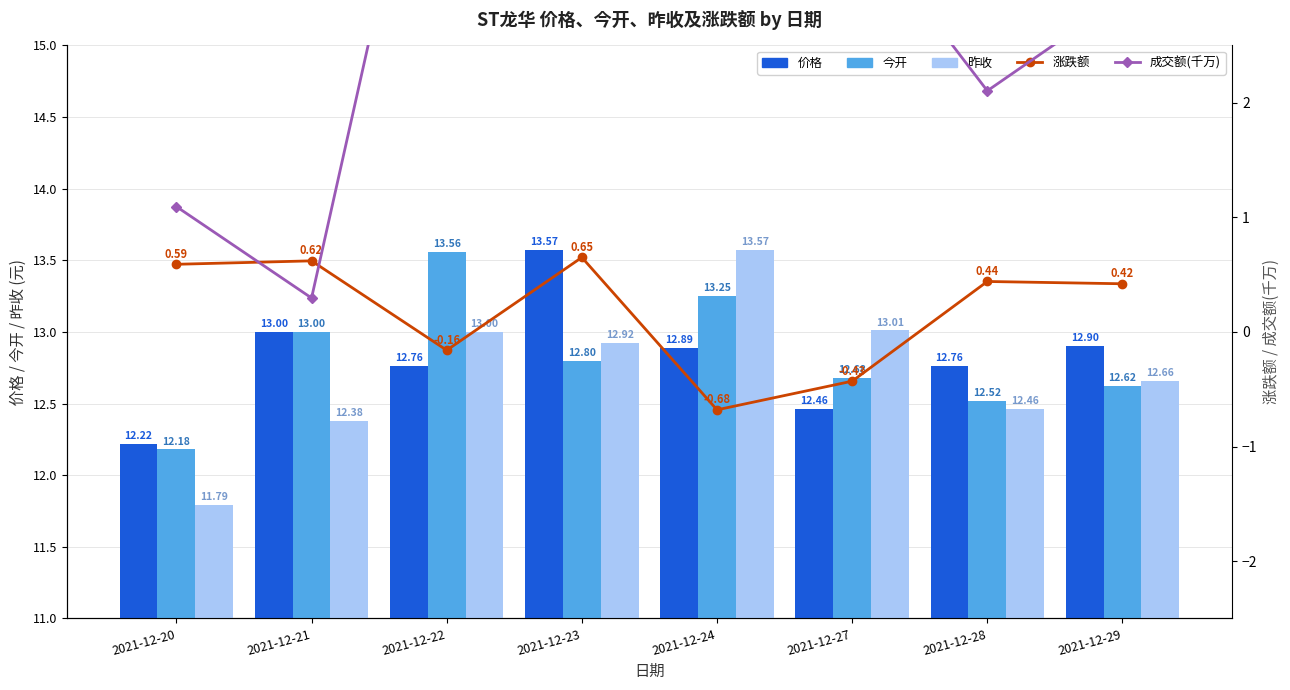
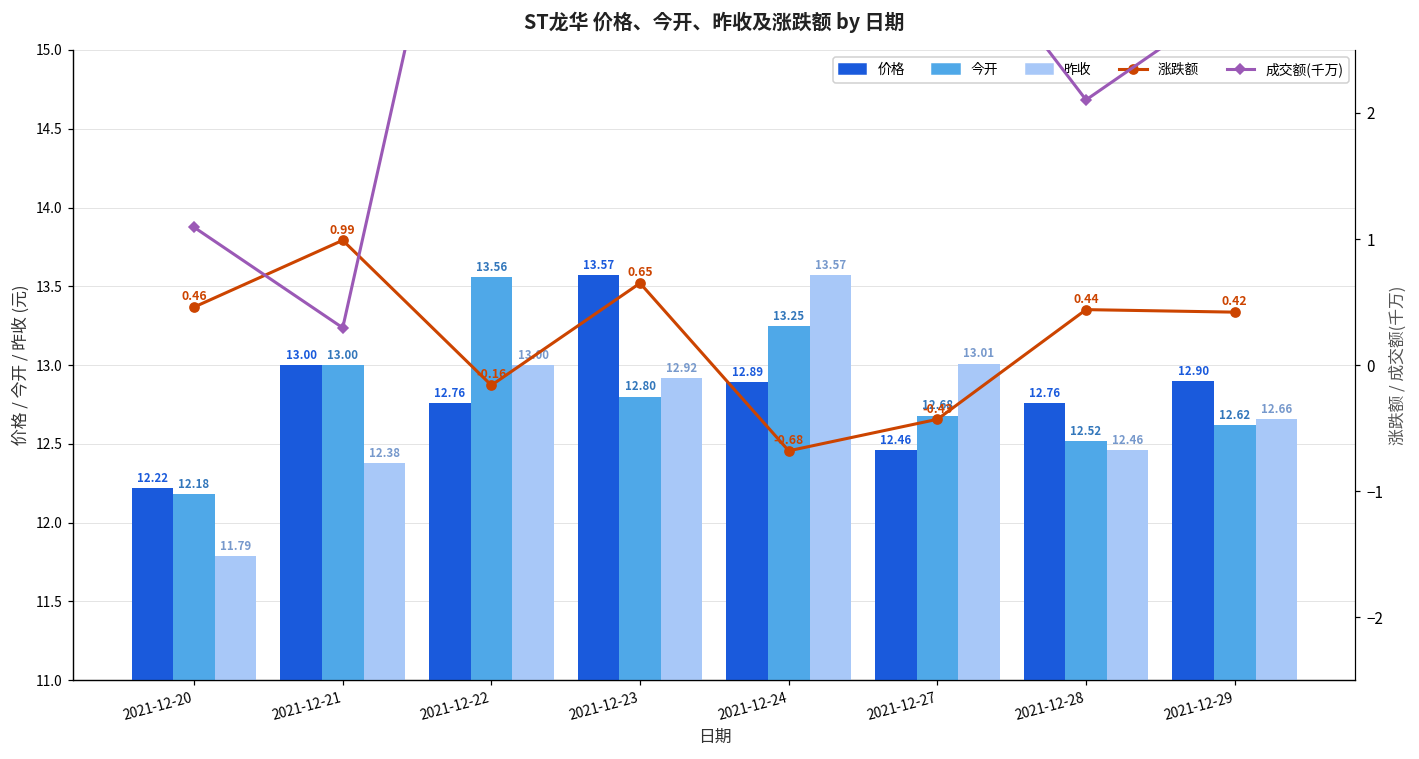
  {
    "价格": {
      "2021-12-20": 12.22,
      "2021-12-21": 13.00,
      "2021-12-22": 12.76,
      "2021-12-23": 13.57,
      "2021-12-24": 12.89,
      "2021-12-27": 12.46,
      "2021-12-28": 12.76,
      "2021-12-29": 12.90
    },
    "今开": {
      "2021-12-20": 12.18,
      "2021-12-21": 13.00,
      "2021-12-22": 13.56,
      "2021-12-23": 12.80,
      "2021-12-24": 13.25,
      "2021-12-28": 12.52,
      "2021-12-29": 12.62
    },
    "昨收": {
      "2021-12-20": 11.79,
      "2021-12-21": 12.38,
      "2021-12-22": 13.00,
      "2021-12-23": 12.92,
      "2021-12-24": 13.57,
      "2021-12-27": 13.01,
      "2021-12-28": 12.46,
      "2021-12-29": 12.66
    },
    "涨跌额": {
-     "2021-12-20": 0.59,
-     "2021-12-21": 0.62,
+     "2021-12-20": 0.46,
+     "2021-12-21": 0.99,
      "2021-12-22": -0.16,
      "2021-12-23": 0.65,
      "2021-12-24": -0.68,
      "2021-12-28": 0.44,
      "2021-12-29": 0.42
    }
  }
